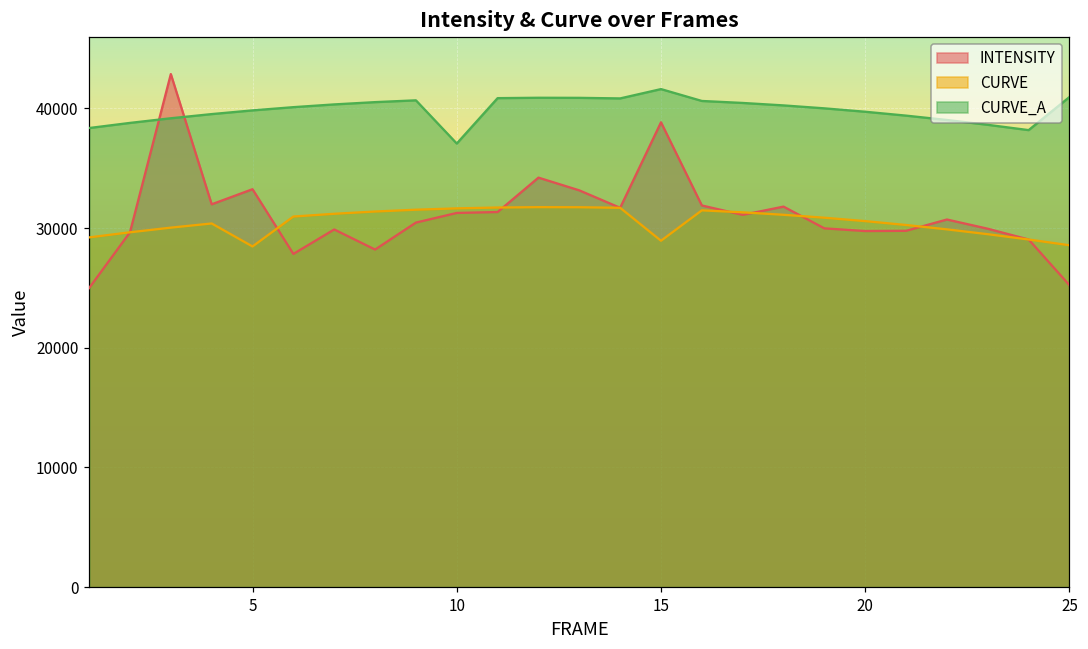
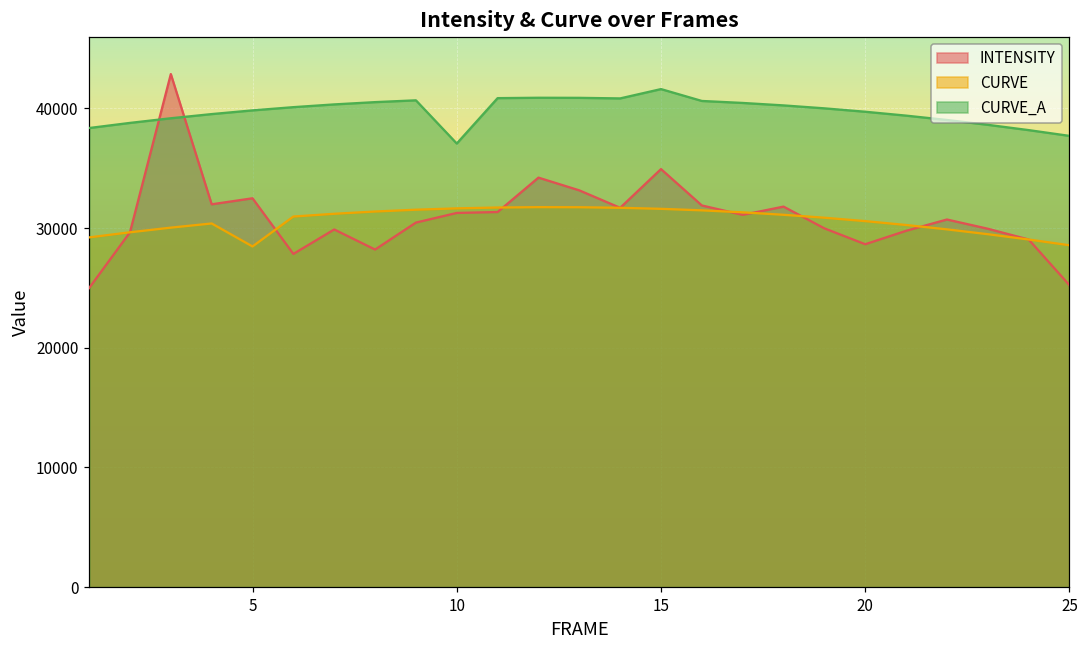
  {
    "INTENSITY": {
-     "5": 33300,
+     "5": 32500,
      "10": 31300,
-     "15": 38800,
-     "20": 29800,
+     "15": 34900,
+     "20": 28700,
      "25": 25200
    },
    "CURVE": {
      "5": 28500,
      "10": 31600,
-     "15": 28900,
+     "15": 31600,
      "20": 30600,
      "25": 28600
    },
    "CURVE_A": {
      "5": 39800,
      "10": 37100,
      "15": 41600,
      "20": 39700,
-     "25": 41000
+     "25": 37700
    }
  }
